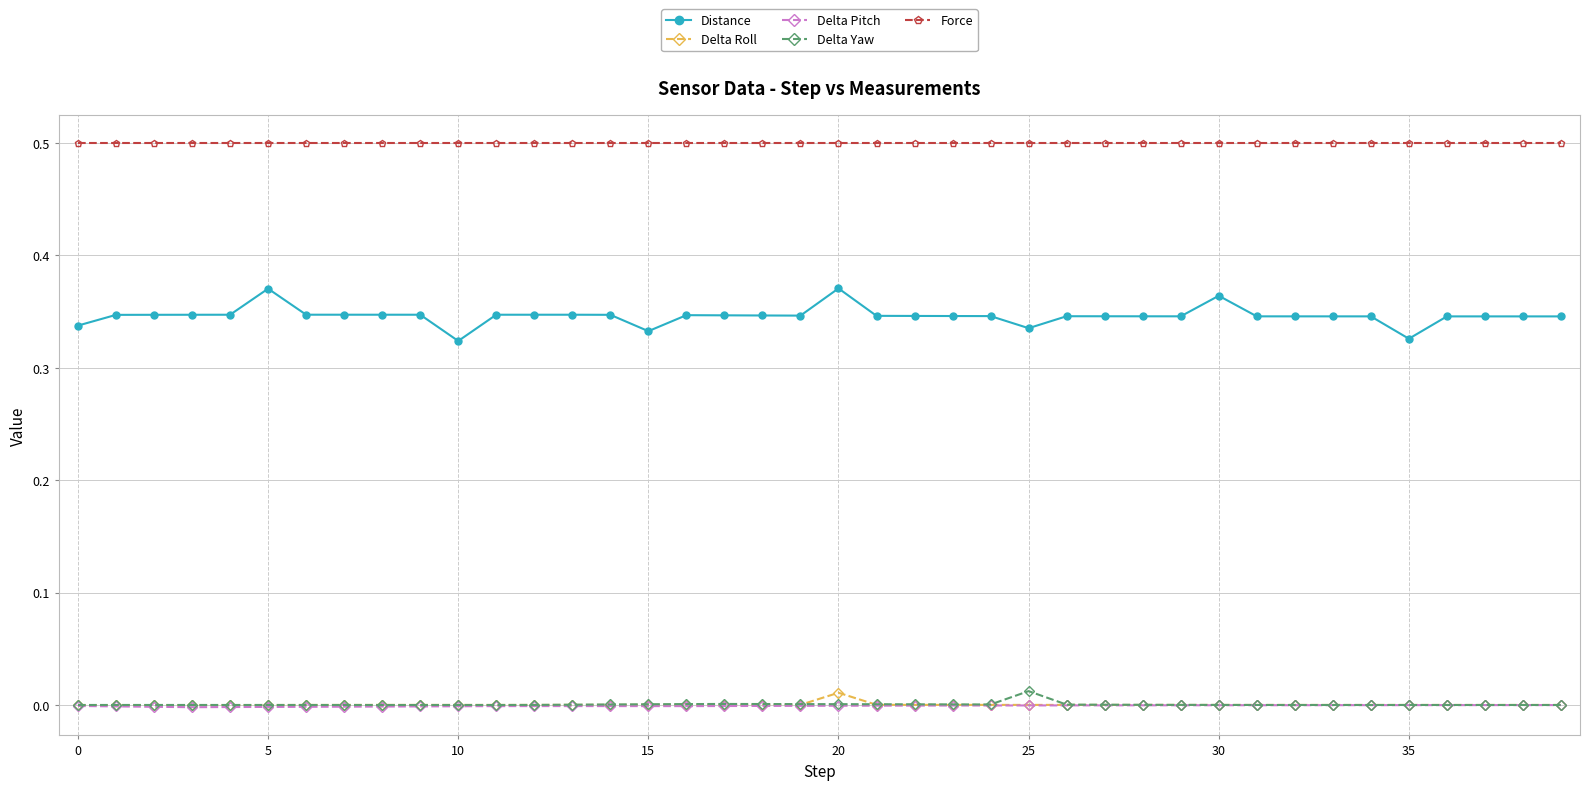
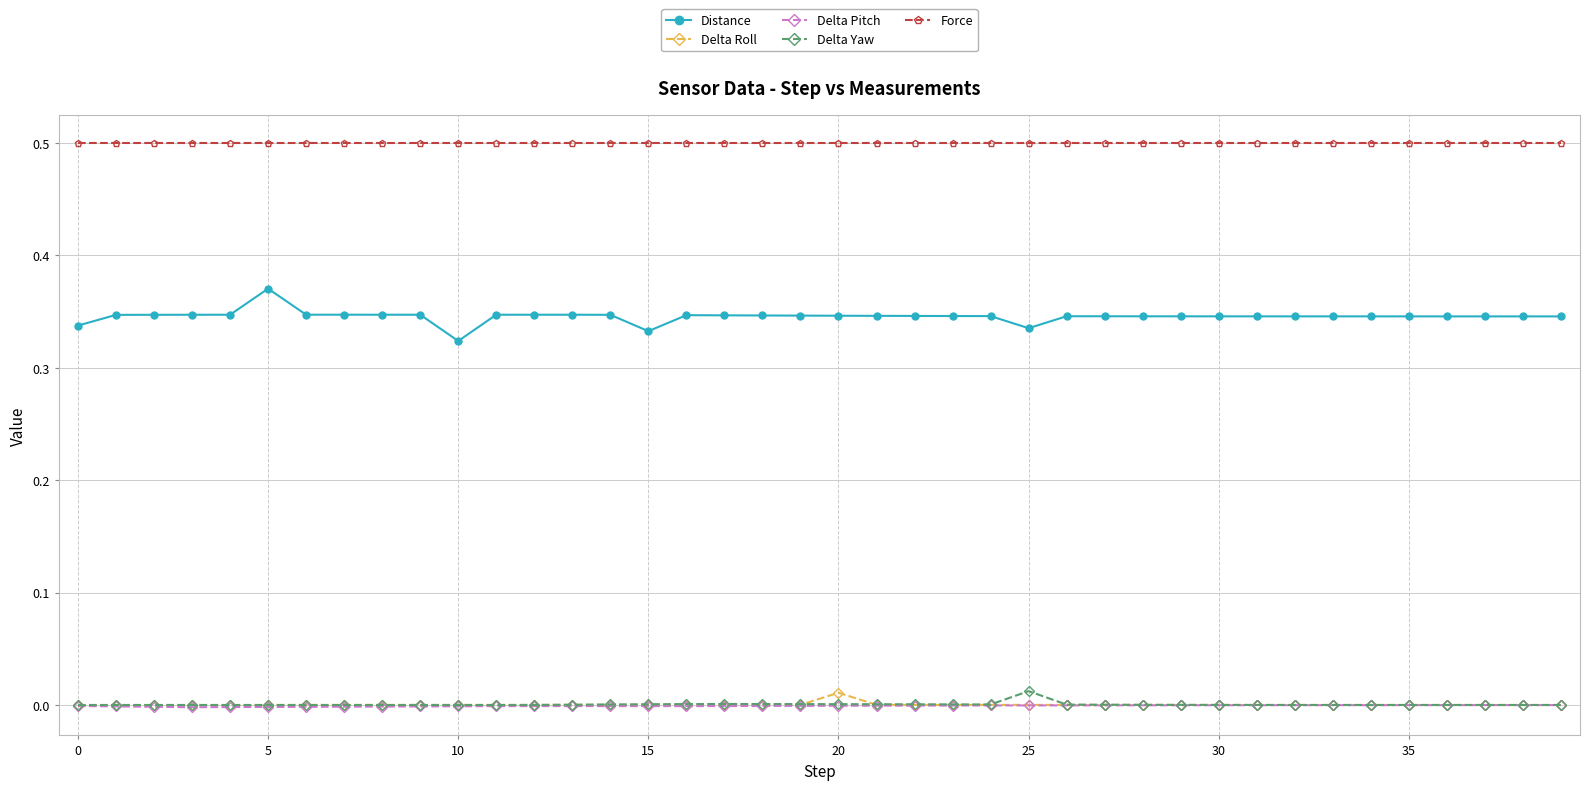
  {
    "Distance": {
      "0": 0.337,
      "5": 0.370,
      "10": 0.324,
      "15": 0.333,
-     "20": 0.371,
+     "20": 0.346,
      "25": 0.335,
-     "30": 0.364,
-     "35": 0.326
+     "30": 0.346,
+     "35": 0.346
    },
    "Delta Roll": {
      "20": 0.011
    },
    "Delta Yaw": {
      "25": 0.012
    },
    "Force": {
      "0": 0.500,
      "5": 0.500,
      "10": 0.500,
      "15": 0.500,
      "20": 0.500,
      "25": 0.500,
      "30": 0.500,
      "35": 0.500
    }
  }
